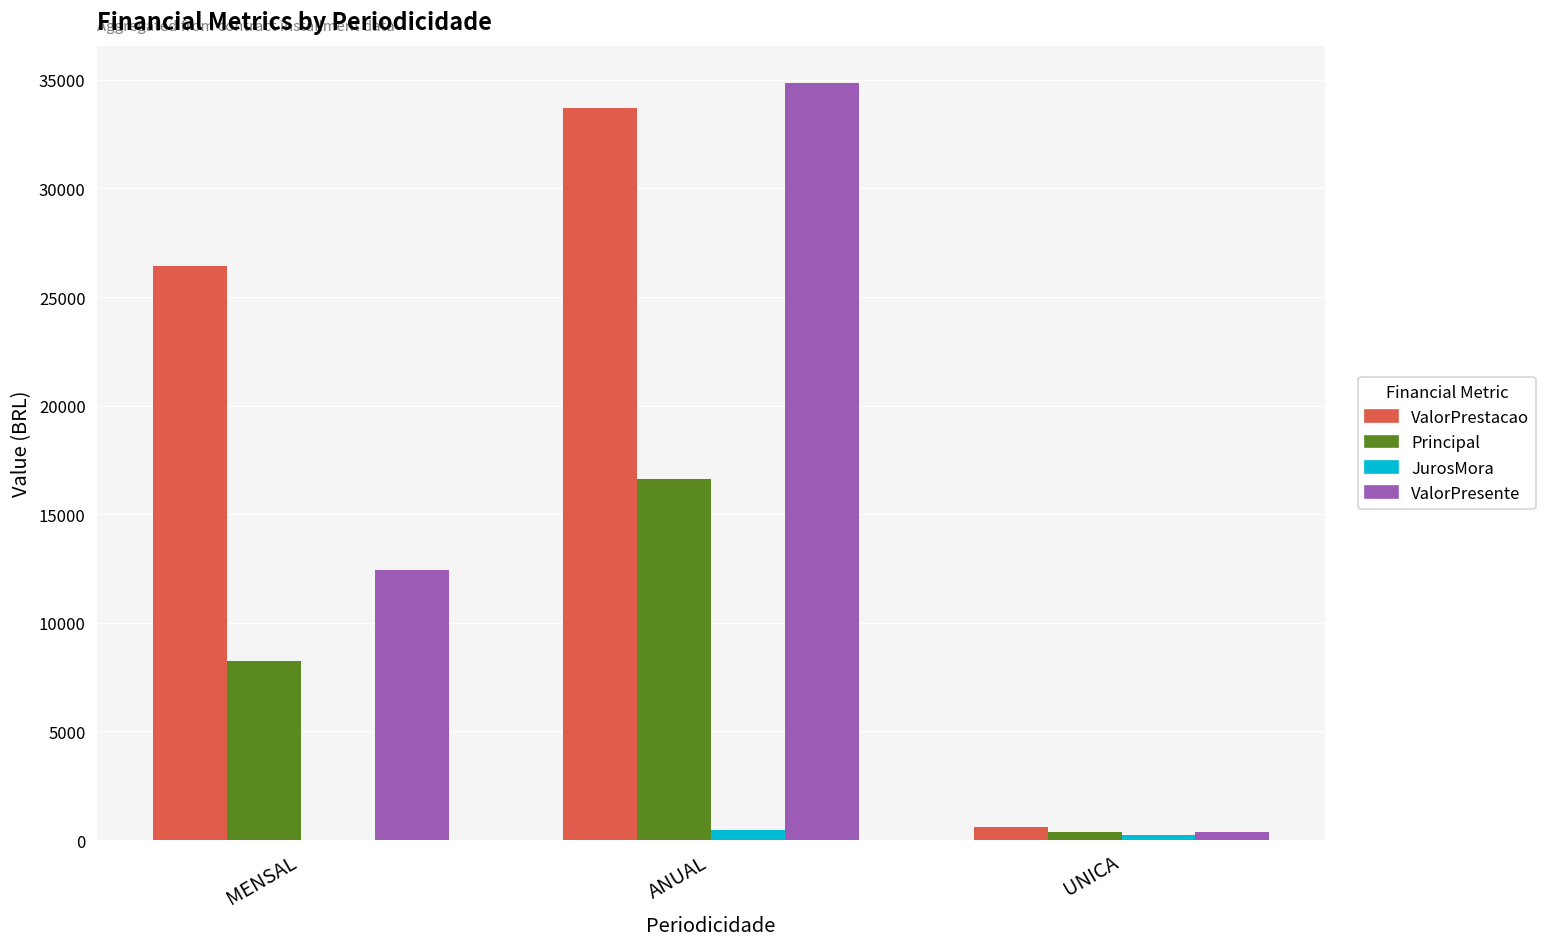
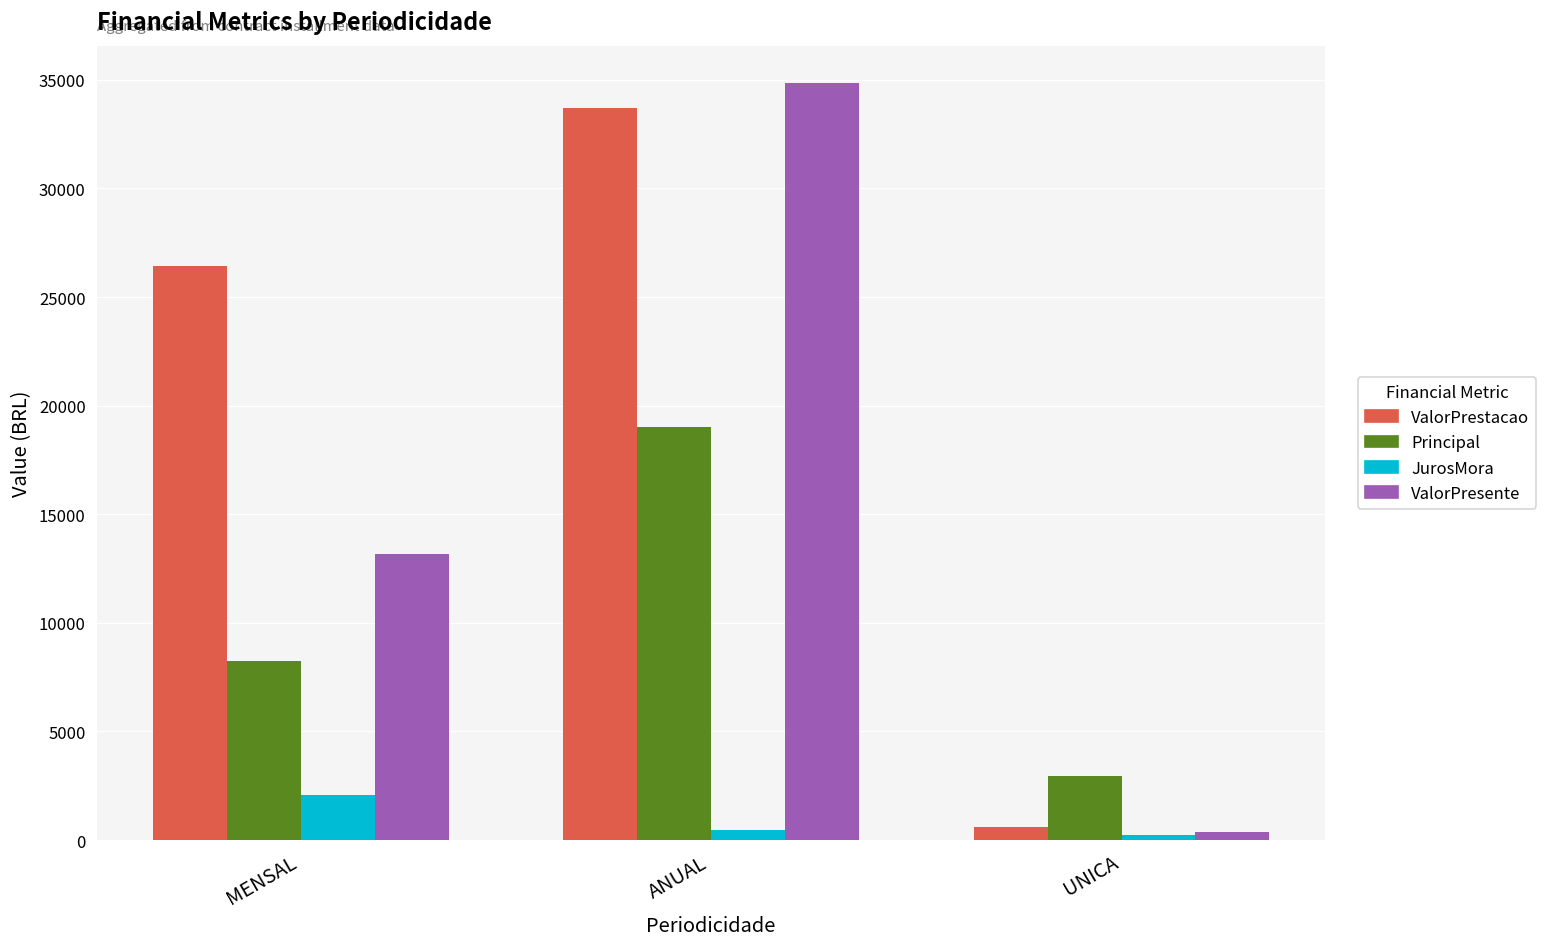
  {
    "ValorPrestacao": {
      "MENSAL": 26400,
      "ANUAL": 33700,
      "UNICA": 600
    },
    "Principal": {
      "MENSAL": 8300,
-     "ANUAL": 16600,
-     "UNICA": 400
+     "ANUAL": 19000,
+     "UNICA": 2900
    },
    "JurosMora": {
-     "MENSAL": 0,
+     "MENSAL": 2100,
      "ANUAL": 500,
      "UNICA": 200
    },
    "ValorPresente": {
-     "MENSAL": 12500,
+     "MENSAL": 13200,
      "ANUAL": 34800,
      "UNICA": 400
    }
  }
